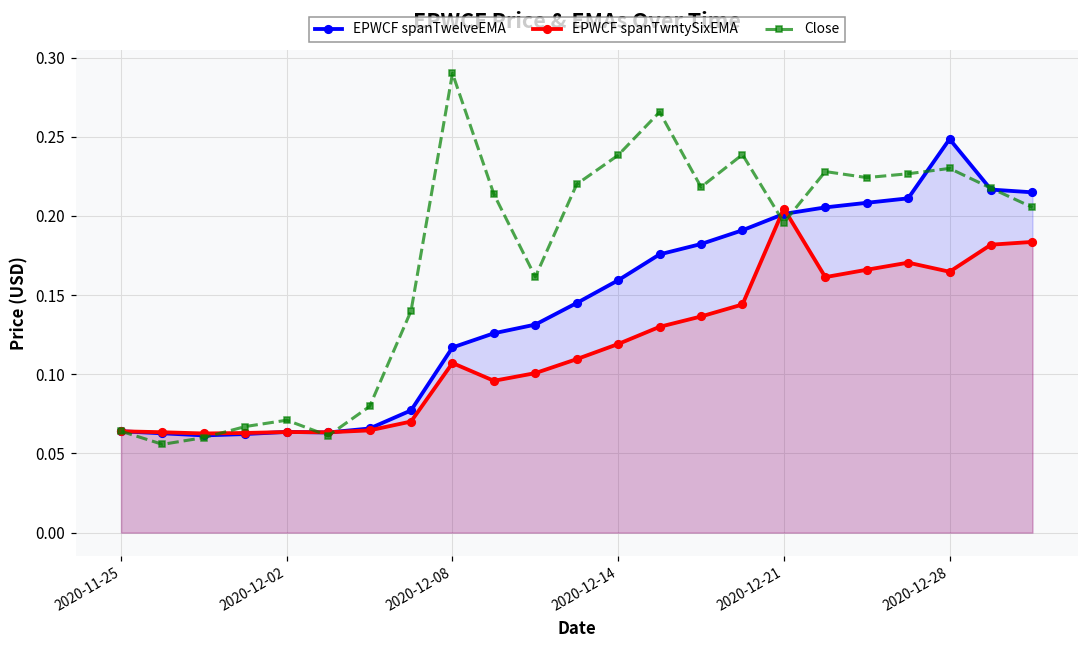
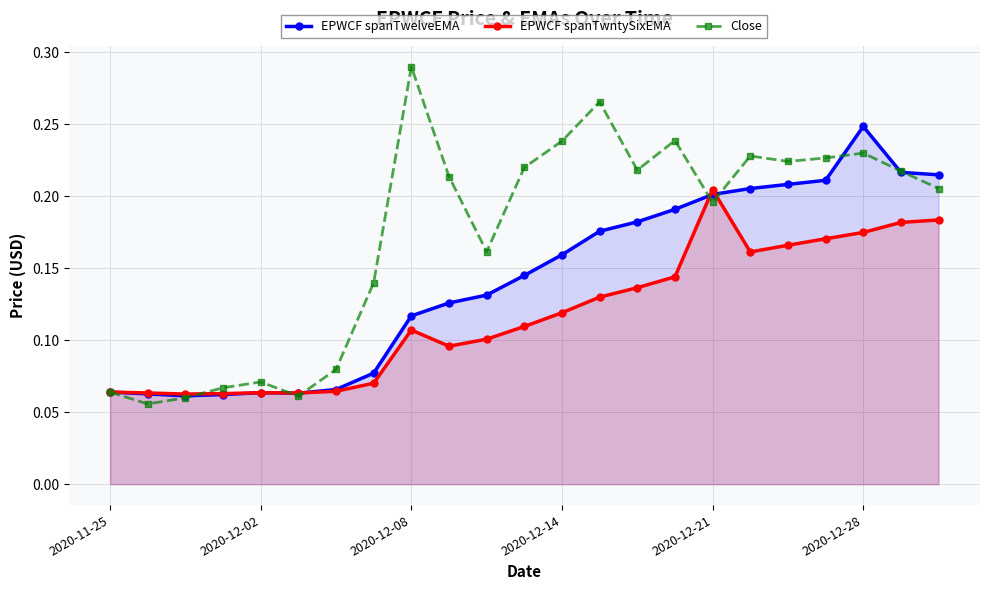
  {
    "EPWCF spanTwelveEMA": {
      "2020-12-08": 0.117,
      "2020-12-14": 0.159,
      "2020-12-21": 0.201,
      "2020-12-28": 0.249
    },
    "EPWCF spanTwntySixEMA": {
      "2020-12-08": 0.107,
      "2020-12-14": 0.119,
      "2020-12-21": 0.205,
-     "2020-12-28": 0.165
+     "2020-12-28": 0.175
    },
    "Close": {
      "2020-12-02": 0.071,
      "2020-12-08": 0.290,
      "2020-12-14": 0.238,
      "2020-12-21": 0.196,
      "2020-12-28": 0.230
    }
  }
